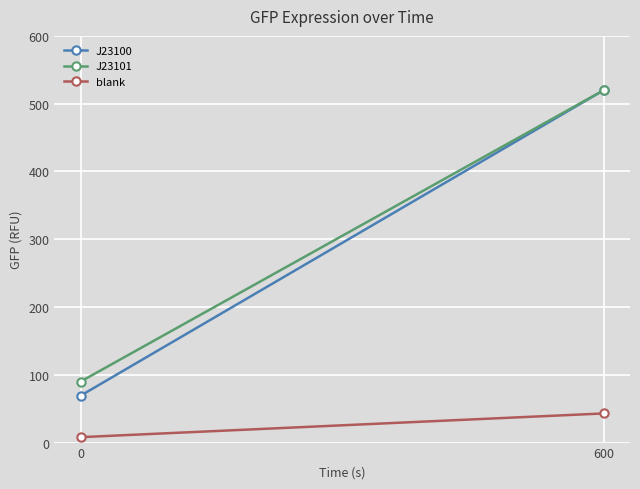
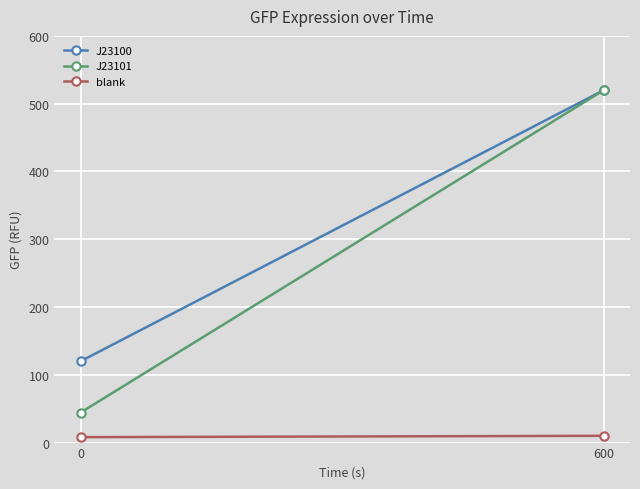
  {
    "J23100": {
-     "0": 70
+     "0": 120
    },
    "J23101": {
-     "0": 90
+     "0": 40
    },
    "blank": {
      "0": 10,
-     "600": 40
+     "600": 10
    }
  }
